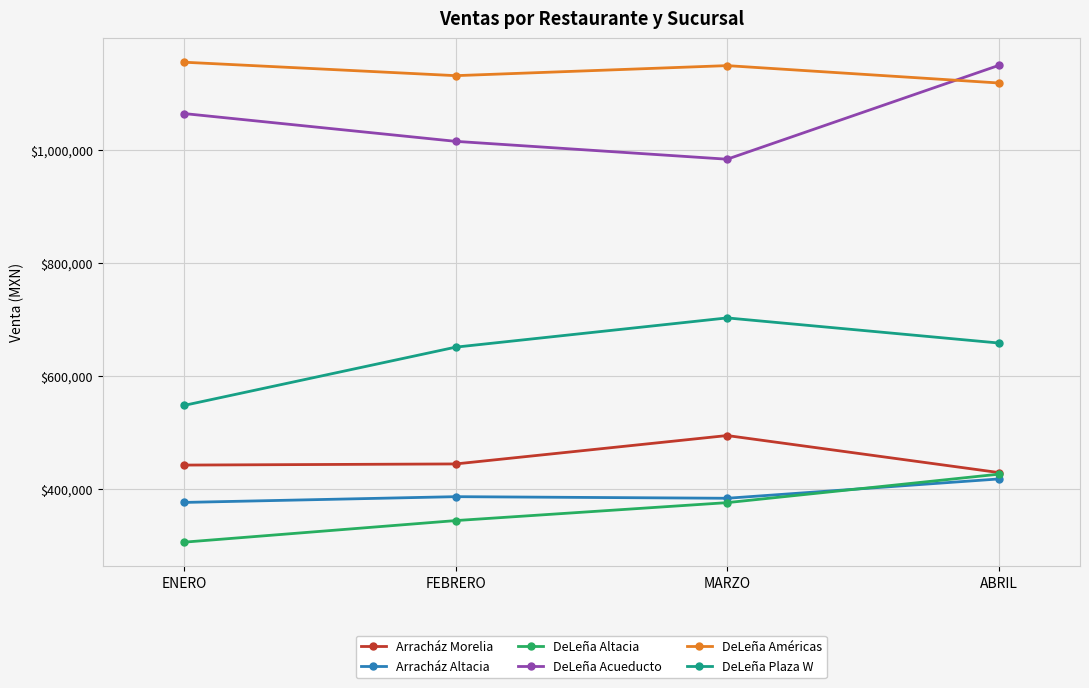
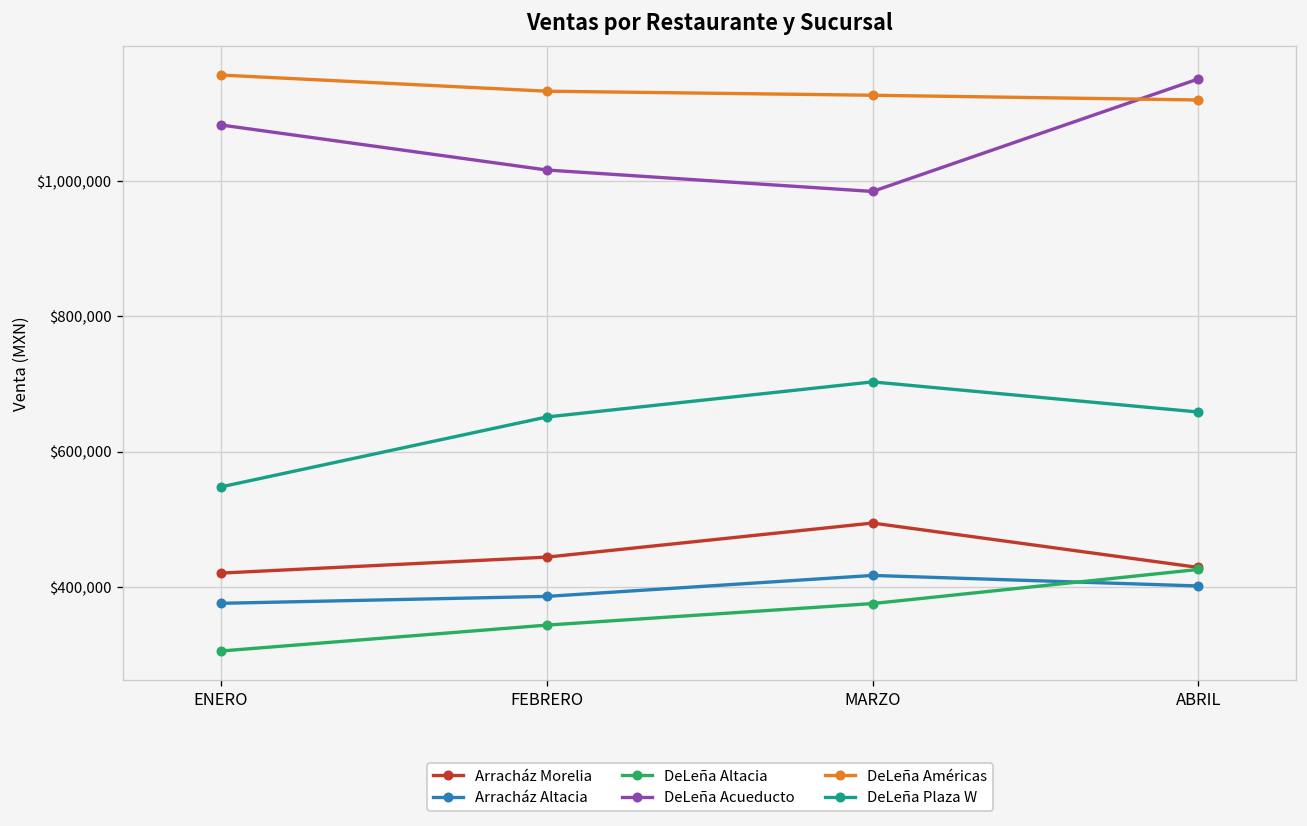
  {
    "Arracház Morelia": {
-     "ENERO": "$440,000",
+     "ENERO": "$420,000",
      "FEBRERO": "$440,000",
      "MARZO": "$490,000"
    },
    "Arracház Altacia": {
      "ENERO": "$380,000",
      "FEBRERO": "$390,000",
-     "MARZO": "$380,000",
-     "ABRIL": "$420,000"
+     "MARZO": "$420,000",
+     "ABRIL": "$400,000"
    },
    "DeLeña Acueducto": {
-     "ENERO": "$1,070,000",
+     "ENERO": "$1,080,000",
      "FEBRERO": "$1,020,000",
      "MARZO": "$980,000",
      "ABRIL": "$1,150,000"
    },
    "DeLeña Américas": {
      "ENERO": "$1,160,000",
      "FEBRERO": "$1,130,000",
-     "MARZO": "$1,150,000",
+     "MARZO": "$1,130,000",
      "ABRIL": "$1,120,000"
    }
  }
